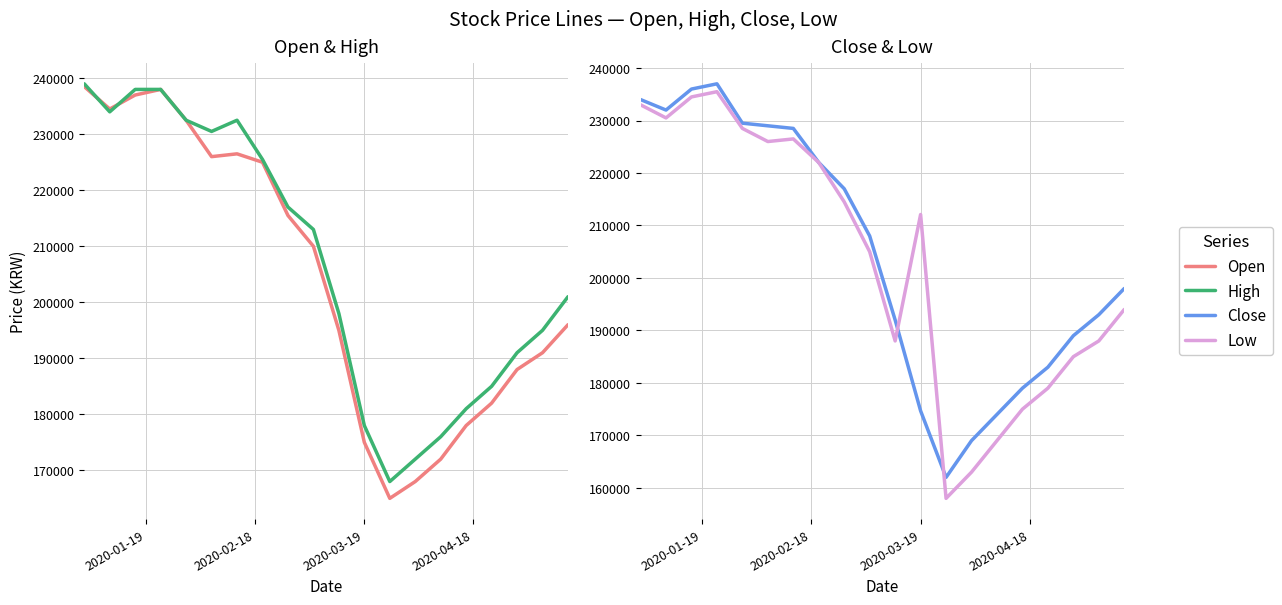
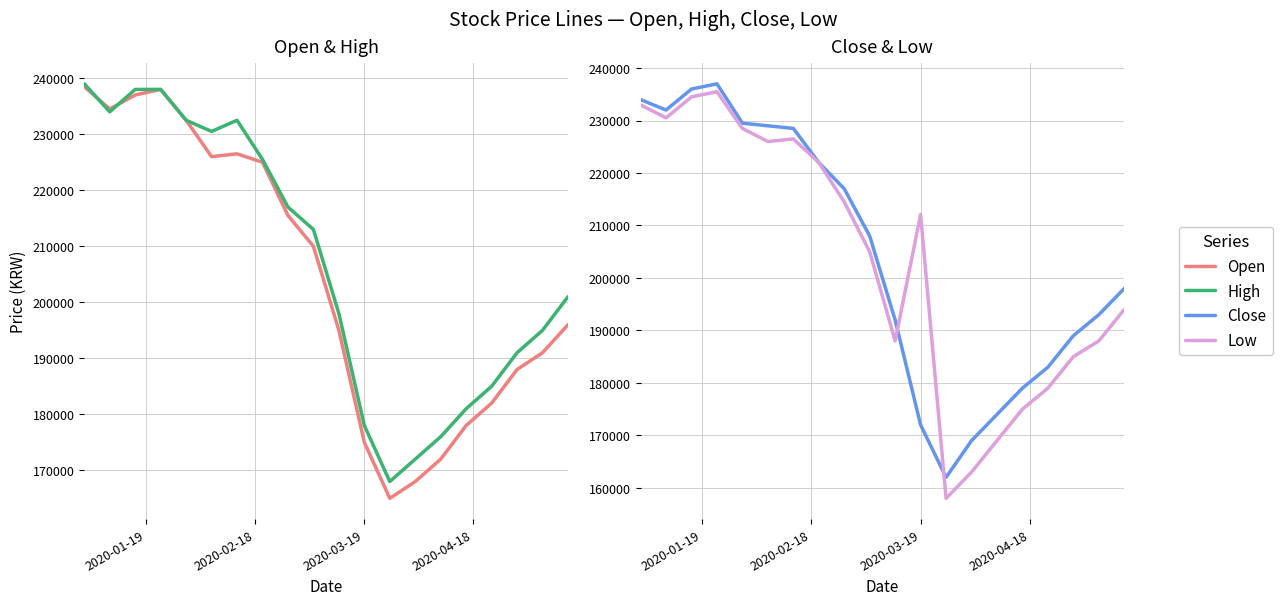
  {
    "Open & High": {
      "Open": {
        "2020-03-19": 175000
      },
      "High": {
        "2020-03-19": 178000
      }
    },
    "Close & Low": {
      "Close": {
-       "2020-03-19": 175000
+       "2020-03-19": 172000
      },
      "Low": {
        "2020-03-19": 212000
      }
    }
  }
